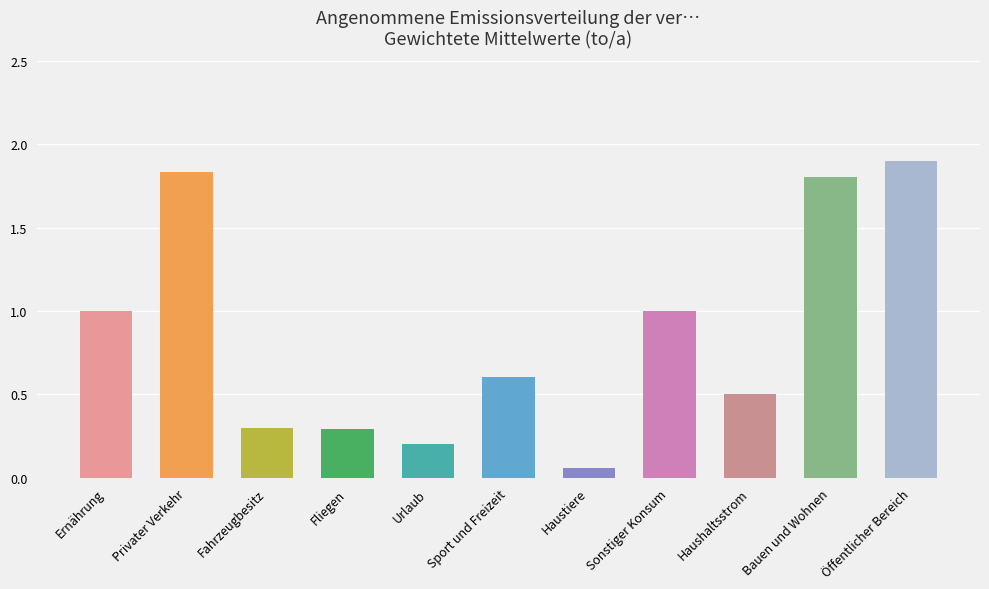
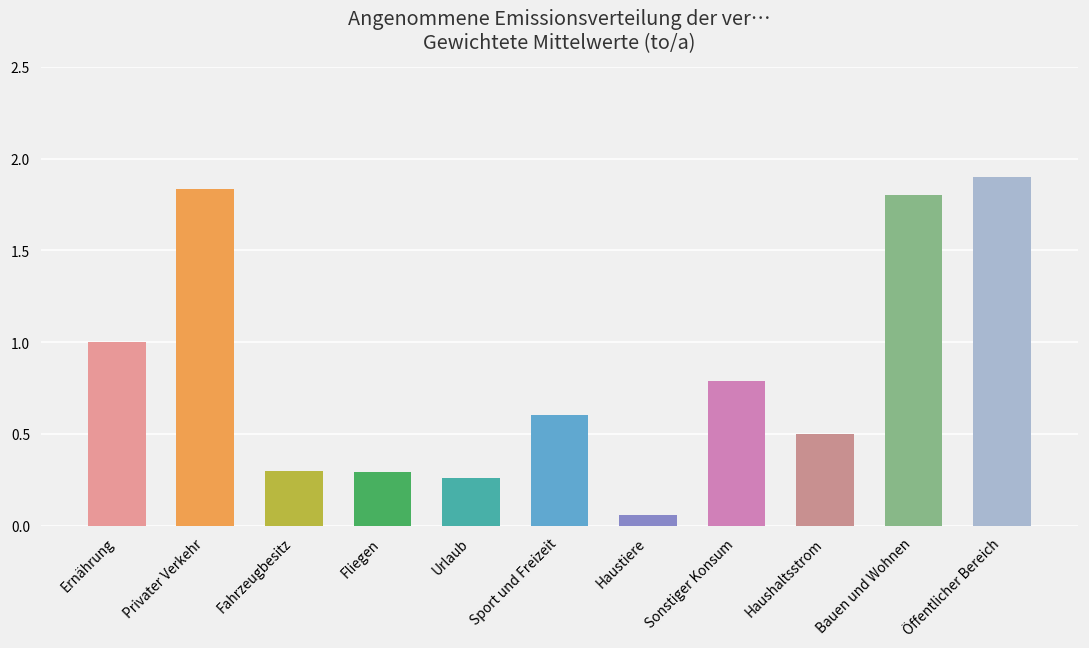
  {
    "Ernährung": 1.00,
    "Privater Verkehr": 1.83,
    "Fahrzeugbesitz": 0.30,
    "Fliegen": 0.29,
-   "Urlaub": 0.20,
+   "Urlaub": 0.26,
    "Sport und Freizeit": 0.60,
    "Haustiere": 0.06,
-   "Sonstiger Konsum": 1.00,
+   "Sonstiger Konsum": 0.79,
    "Haushaltsstrom": 0.50,
    "Bauen und Wohnen": 1.80,
    "Öffentlicher Bereich": 1.90
  }
